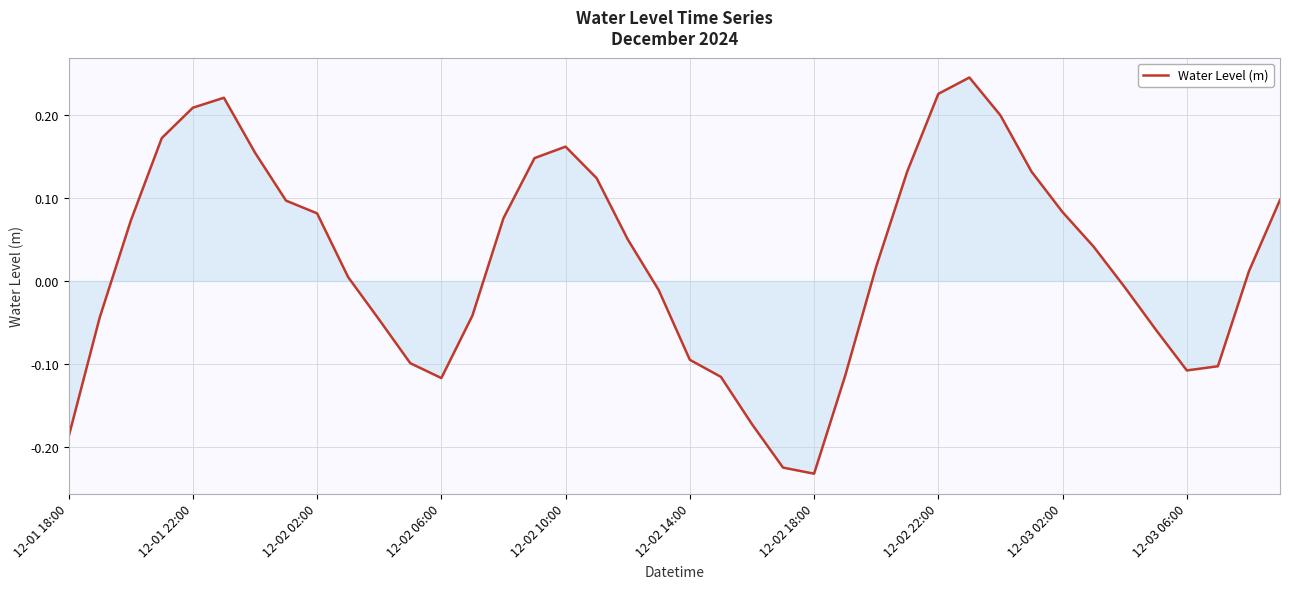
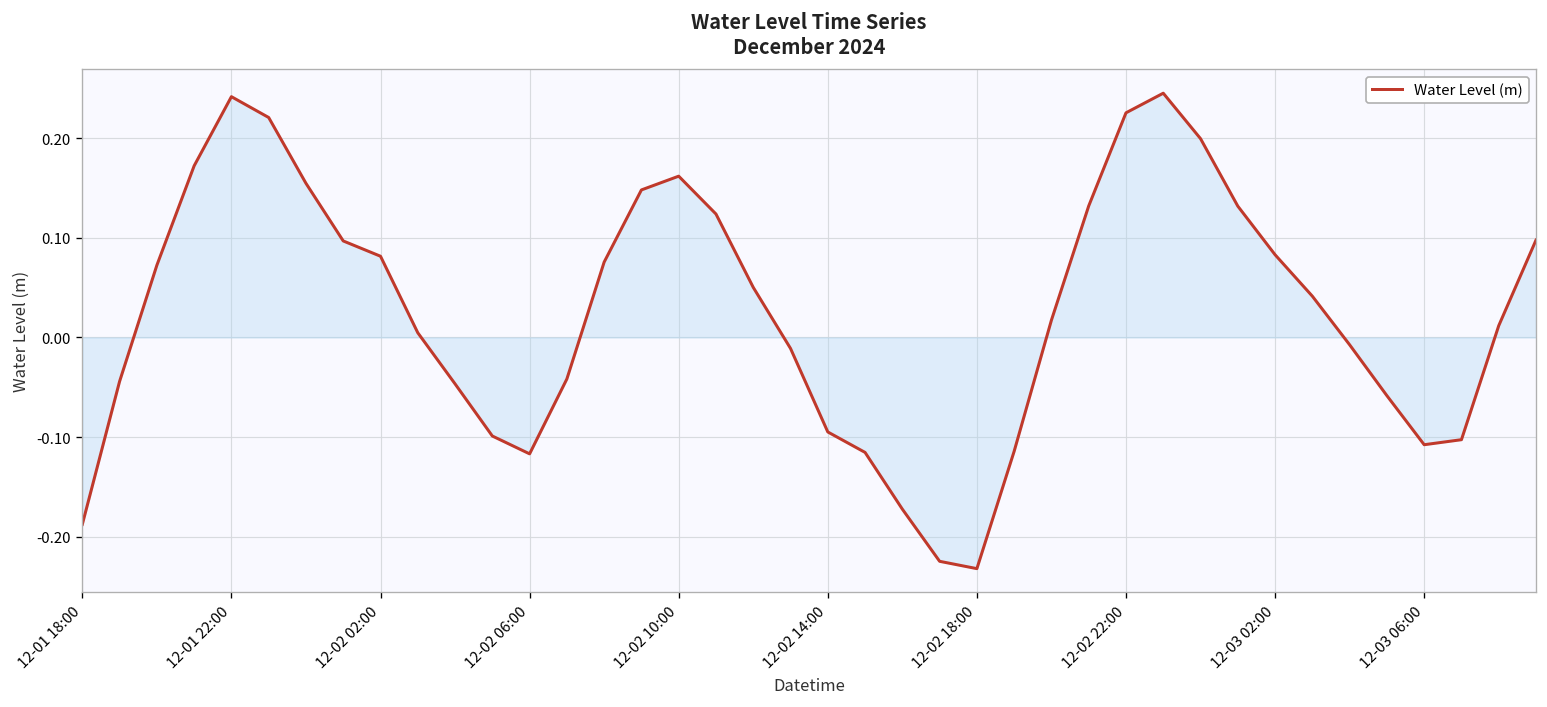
  {
    "Water Level (m)": {
      "12-01 18:00": -0.19,
-     "12-01 22:00": 0.21,
+     "12-01 22:00": 0.24,
      "12-02 06:00": -0.12,
      "12-02 14:00": -0.09,
      "12-02 18:00": -0.23,
      "12-03 06:00": -0.11
    }
  }
